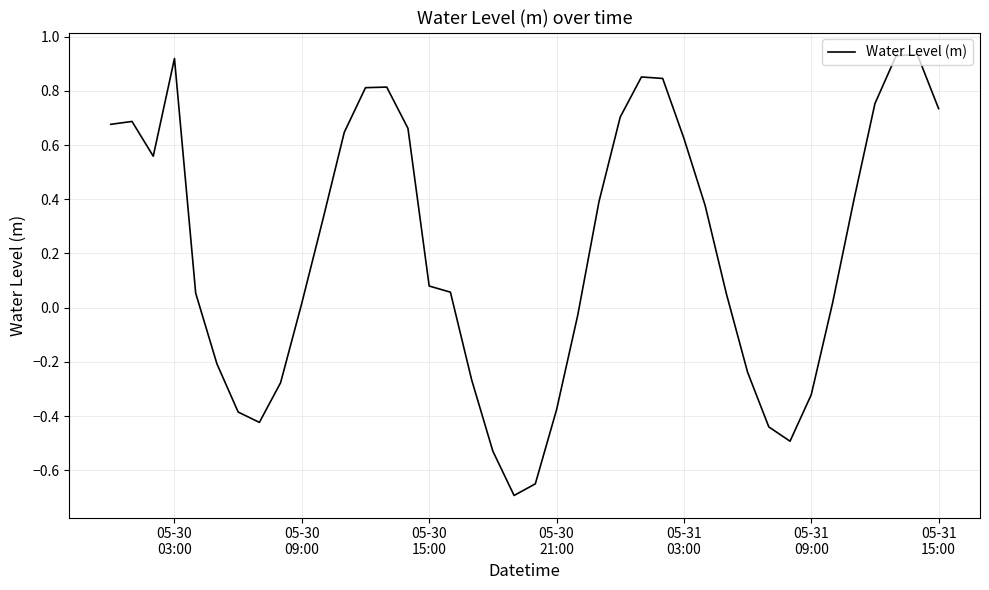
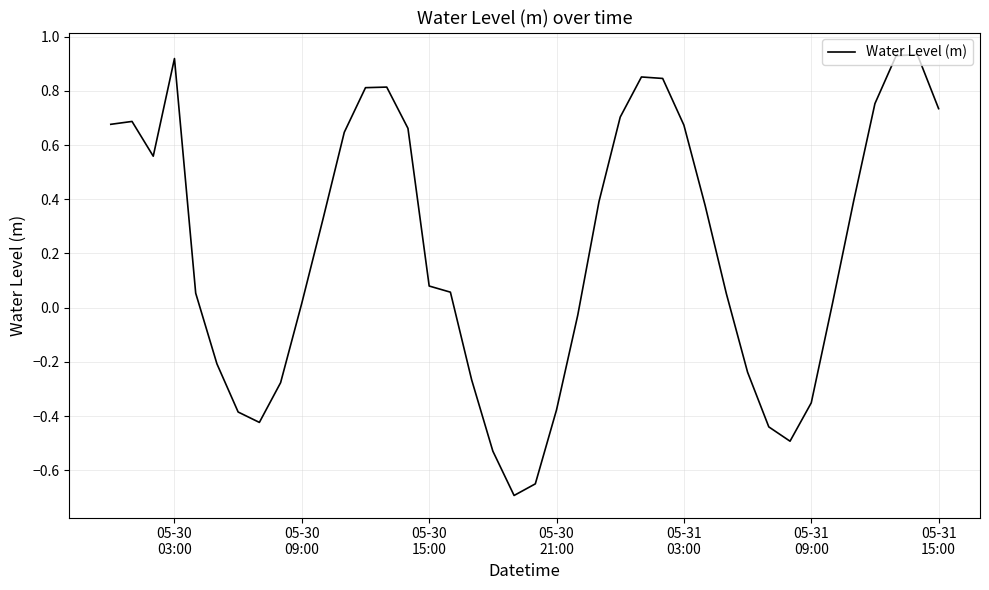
  {
    "05-30 03:00": 0.92,
    "05-30 09:00": 0.02,
    "05-30 15:00": 0.08,
    "05-30 21:00": -0.38,
-   "05-31 03:00": 0.62,
-   "05-31 09:00": -0.32,
+   "05-31 03:00": 0.67,
+   "05-31 09:00": -0.35,
    "05-31 15:00": 0.73
  }
